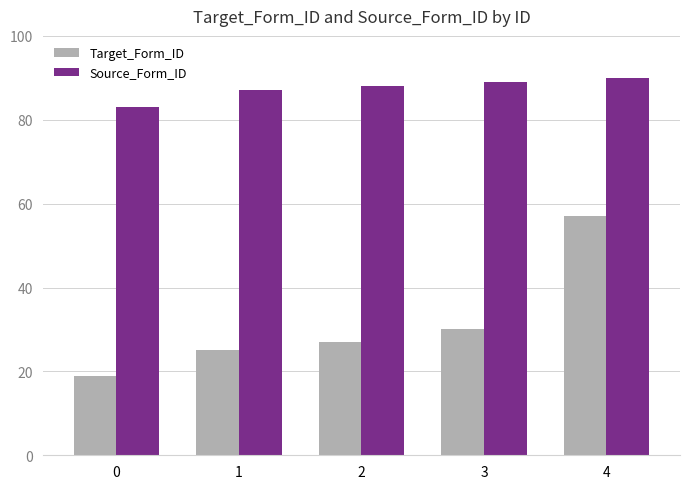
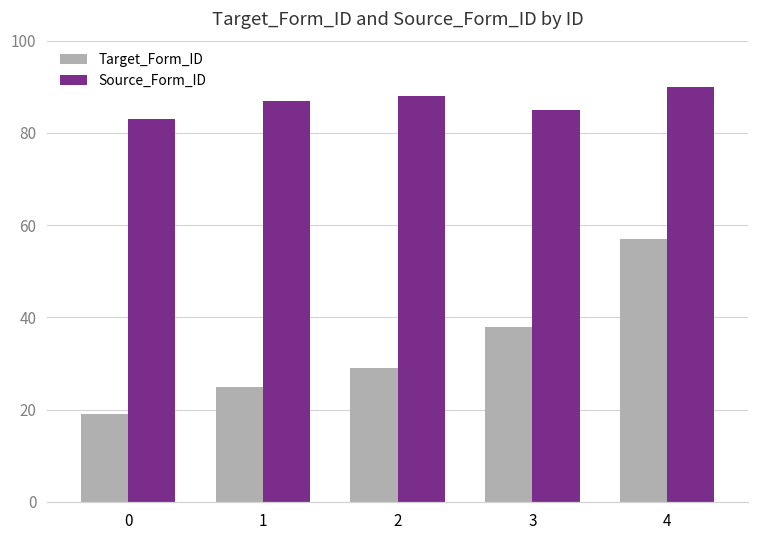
  {
    "Target_Form_ID": {
      "0": 19,
      "1": 25,
-     "2": 27,
-     "3": 30,
+     "2": 29,
+     "3": 38,
      "4": 57
    },
    "Source_Form_ID": {
      "0": 83,
      "1": 87,
      "2": 88,
-     "3": 89,
+     "3": 85,
      "4": 90
    }
  }
